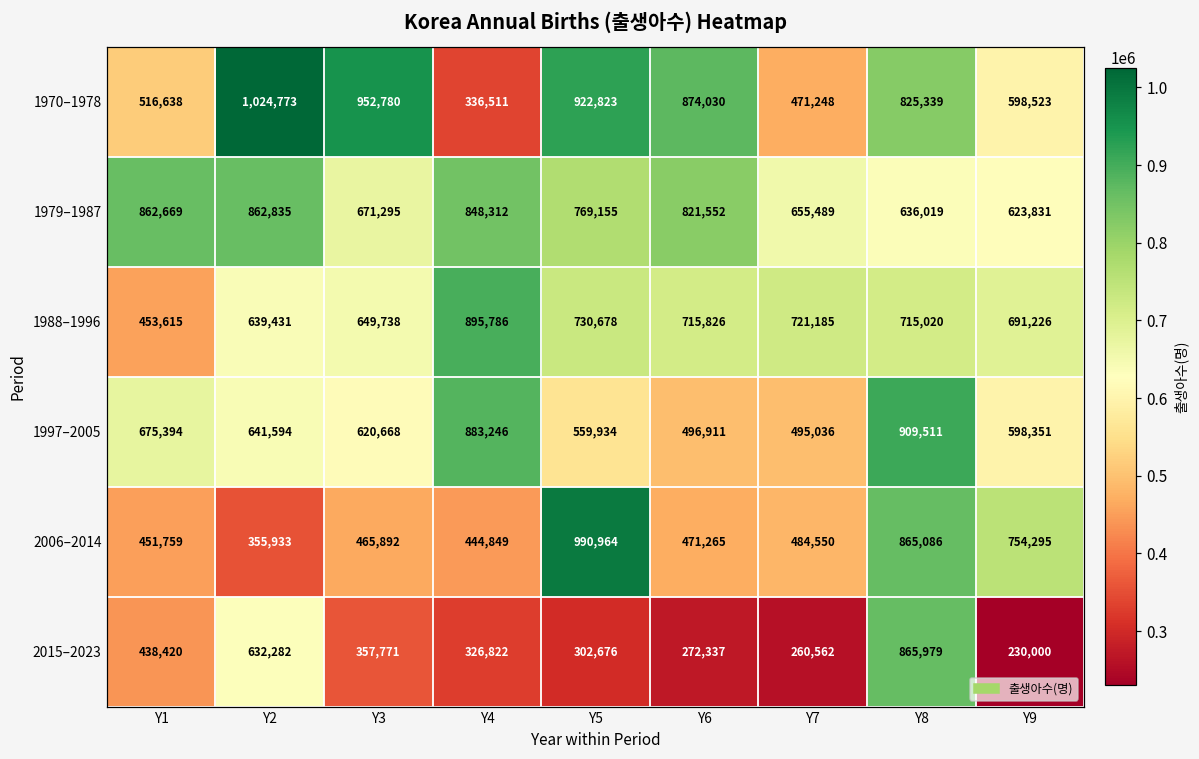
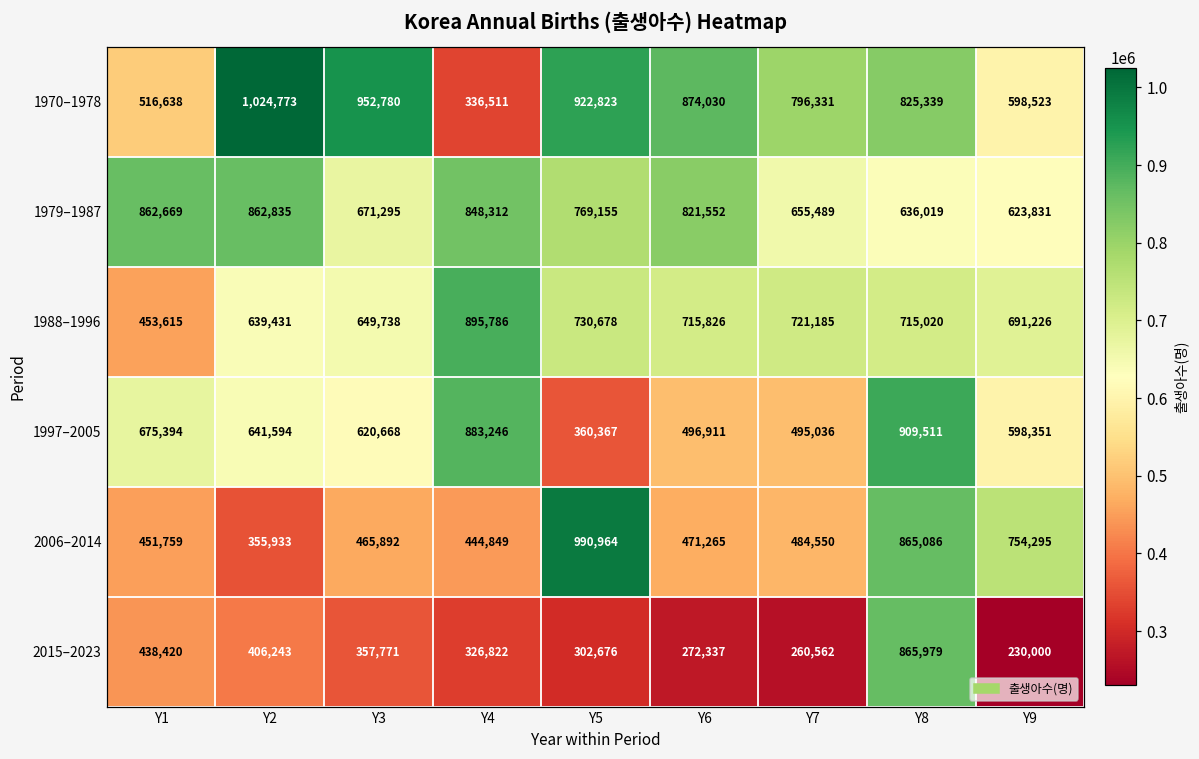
  {
    "1970–1978": {
      "Y1": "516,638",
      "Y2": "1,024,773",
      "Y3": "952,780",
      "Y4": "336,511",
      "Y5": "922,823",
      "Y6": "874,030",
-     "Y7": "471,248",
+     "Y7": "796,331",
      "Y8": "825,339",
      "Y9": "598,523"
    },
    "1979–1987": {
      "Y1": "862,669",
      "Y2": "862,835",
      "Y3": "671,295",
      "Y4": "848,312",
      "Y5": "769,155",
      "Y6": "821,552",
      "Y7": "655,489",
      "Y8": "636,019",
      "Y9": "623,831"
    },
    "1988–1996": {
      "Y1": "453,615",
      "Y2": "639,431",
      "Y3": "649,738",
      "Y4": "895,786",
      "Y5": "730,678",
      "Y6": "715,826",
      "Y7": "721,185",
      "Y8": "715,020",
      "Y9": "691,226"
    },
    "1997–2005": {
      "Y1": "675,394",
      "Y2": "641,594",
      "Y3": "620,668",
      "Y4": "883,246",
-     "Y5": "559,934",
+     "Y5": "360,367",
      "Y6": "496,911",
      "Y7": "495,036",
      "Y8": "909,511",
      "Y9": "598,351"
    },
    "2006–2014": {
      "Y1": "451,759",
      "Y2": "355,933",
      "Y3": "465,892",
      "Y4": "444,849",
      "Y5": "990,964",
      "Y6": "471,265",
      "Y7": "484,550",
      "Y8": "865,086",
      "Y9": "754,295"
    },
    "2015–2023": {
      "Y1": "438,420",
-     "Y2": "632,282",
+     "Y2": "406,243",
      "Y3": "357,771",
      "Y4": "326,822",
      "Y5": "302,676",
      "Y6": "272,337",
      "Y7": "260,562",
      "Y8": "865,979",
      "Y9": "230,000"
    }
  }
